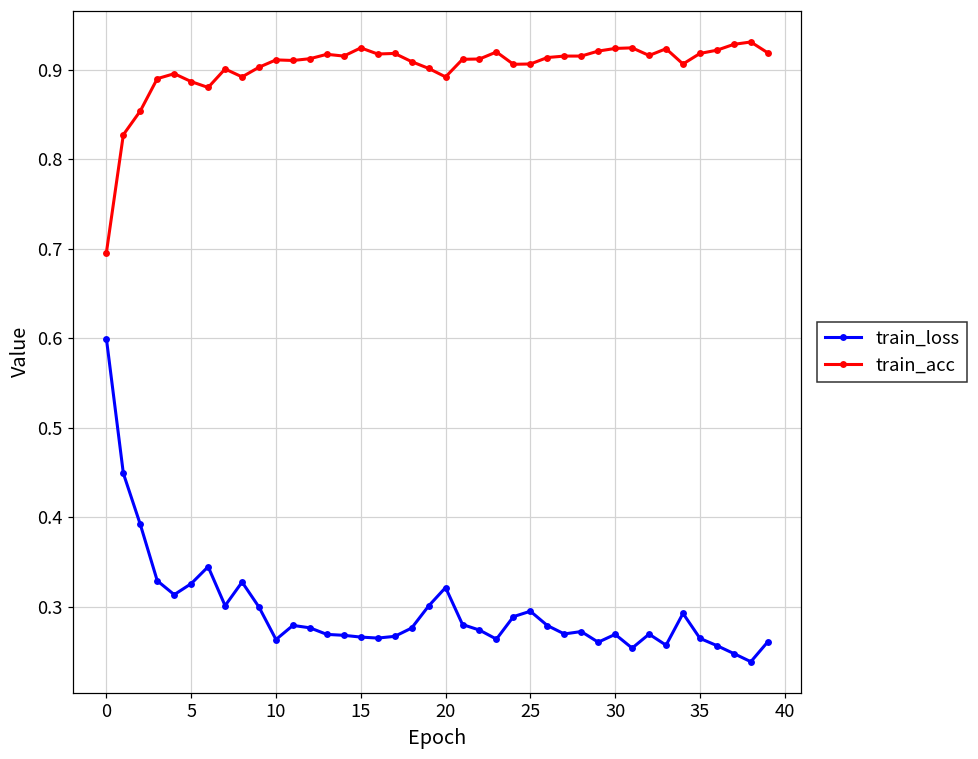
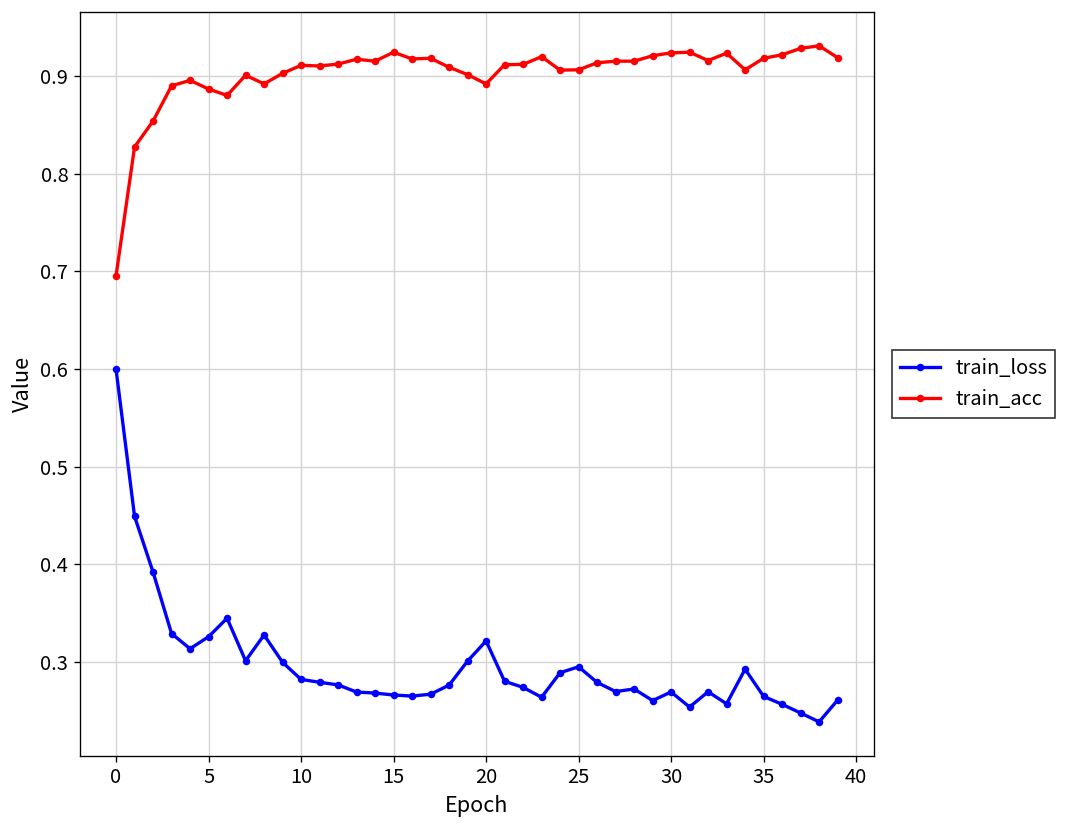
  {
    "train_loss": {
      "0": 0.60,
      "5": 0.33,
-     "10": 0.26,
+     "10": 0.28,
      "15": 0.27,
      "20": 0.32,
      "25": 0.29,
      "30": 0.27,
      "35": 0.26
    },
    "train_acc": {
      "0": 0.70,
      "5": 0.89,
      "10": 0.91,
      "15": 0.92,
      "20": 0.89,
      "25": 0.91,
      "30": 0.92,
      "35": 0.92
    }
  }
